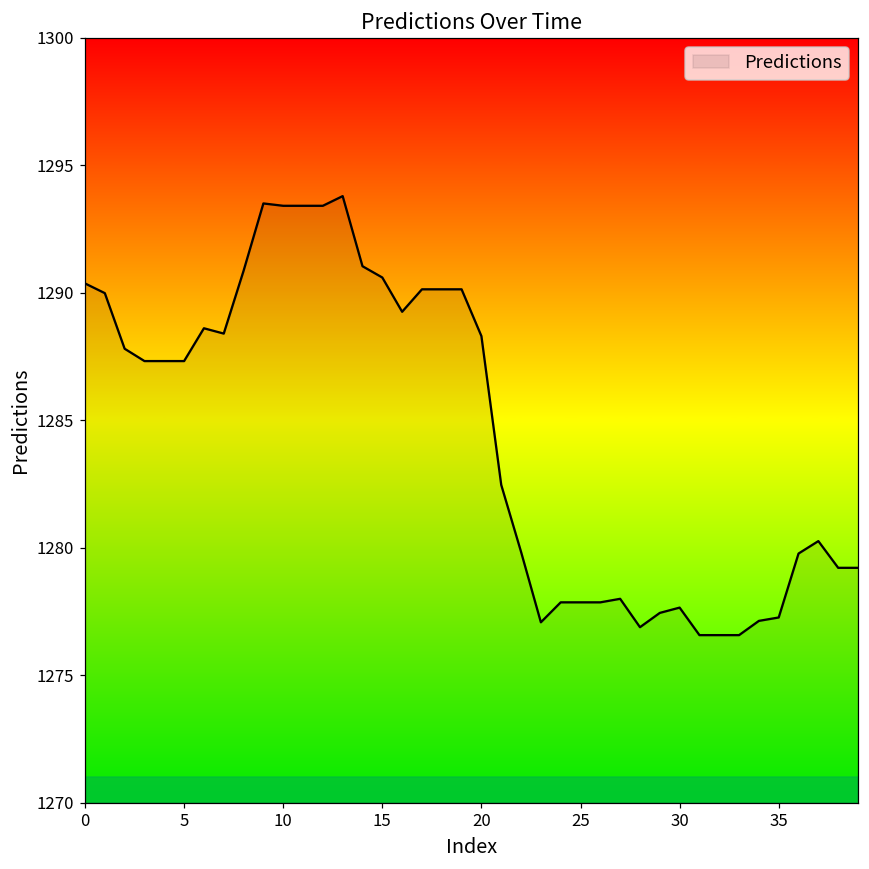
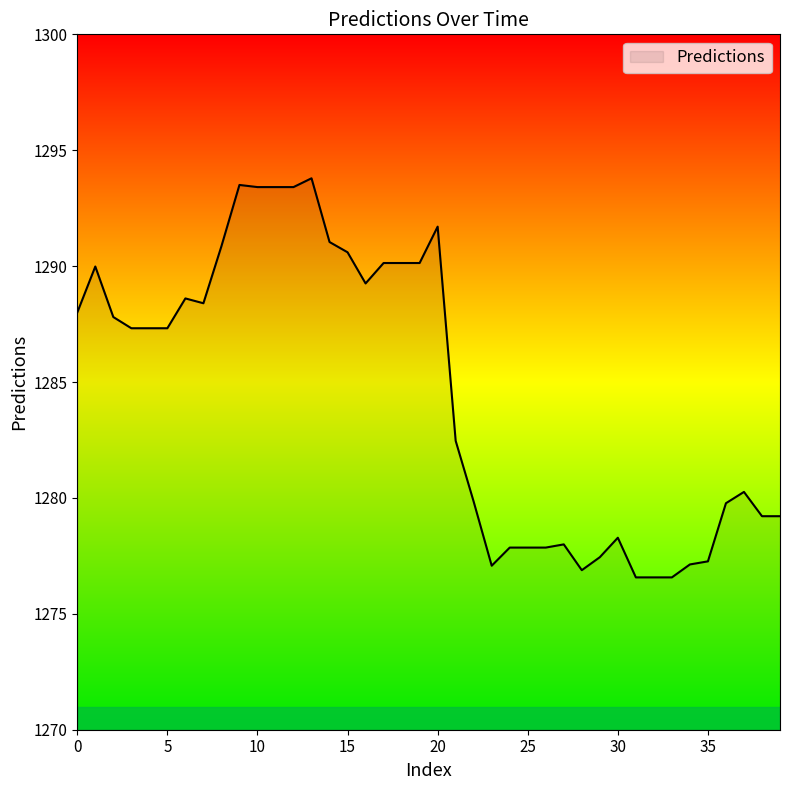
  {
-   "0": 1290.4,
+   "0": 1288.0,
    "5": 1287.3,
    "10": 1293.4,
    "15": 1290.6,
-   "20": 1288.3,
+   "20": 1291.7,
    "25": 1277.9,
-   "30": 1277.7,
+   "30": 1278.3,
    "35": 1277.3
  }
